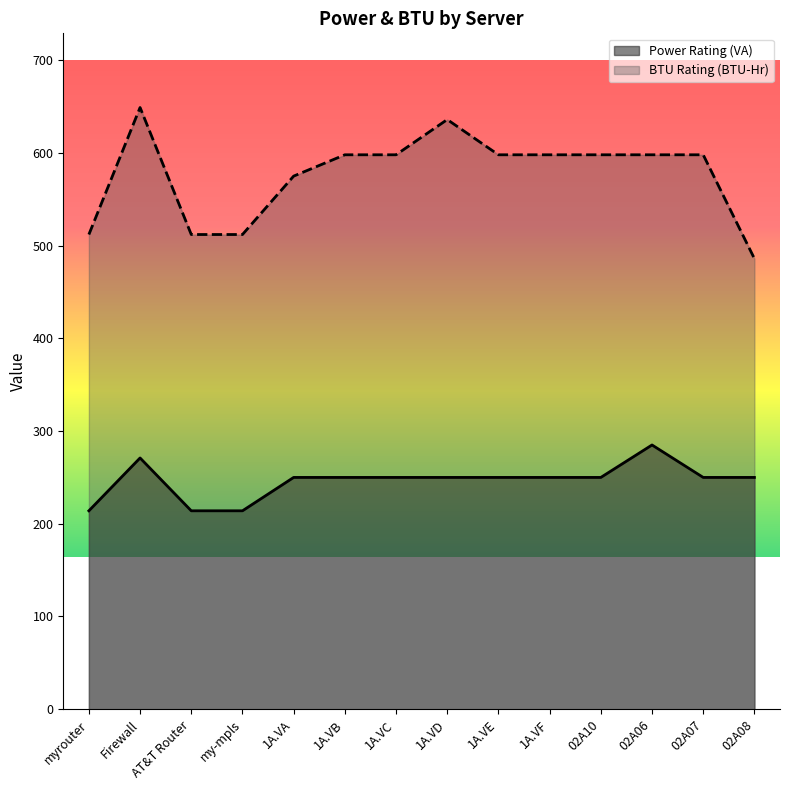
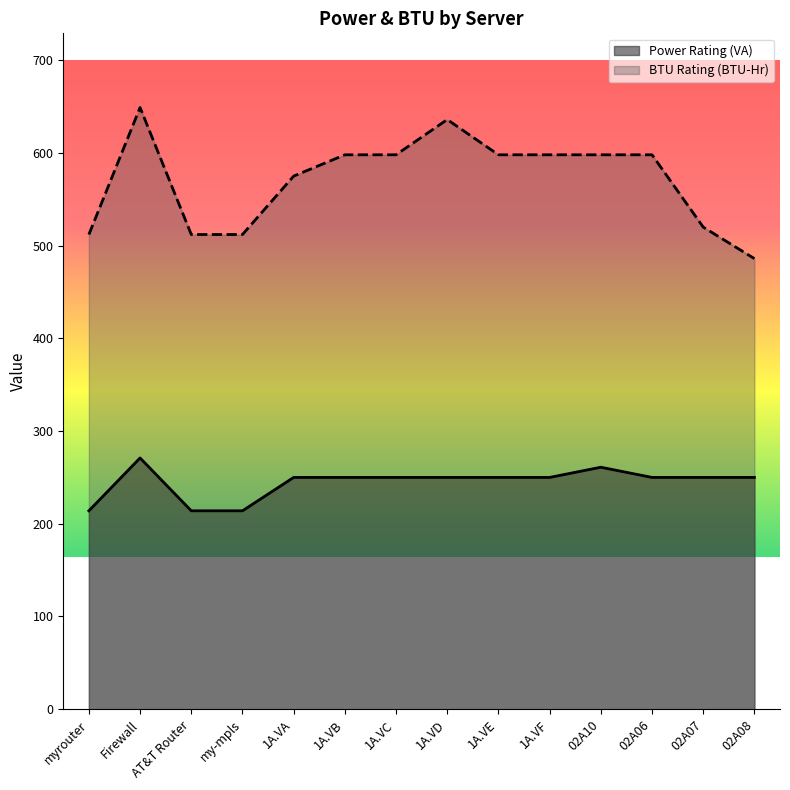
  {
    "Power Rating (VA)": {
      "myrouter": 210,
      "Firewall": 270,
      "AT&T Router": 210,
      "my-mpls": 210,
      "1A.VA": 250,
      "1A.VB": 250,
      "1A.VC": 250,
      "1A.VD": 250,
      "1A.VE": 250,
      "1A.VF": 250,
-     "02A10": 250,
-     "02A06": 290,
+     "02A10": 260,
+     "02A06": 250,
      "02A07": 250,
      "02A08": 250
    },
    "BTU Rating (BTU-Hr)": {
      "myrouter": 510,
      "Firewall": 650,
      "AT&T Router": 510,
      "my-mpls": 510,
      "1A.VA": 580,
      "1A.VB": 600,
      "1A.VC": 600,
      "1A.VD": 640,
      "1A.VE": 600,
      "1A.VF": 600,
      "02A10": 600,
      "02A06": 600,
-     "02A07": 600,
+     "02A07": 520,
      "02A08": 490
    }
  }
